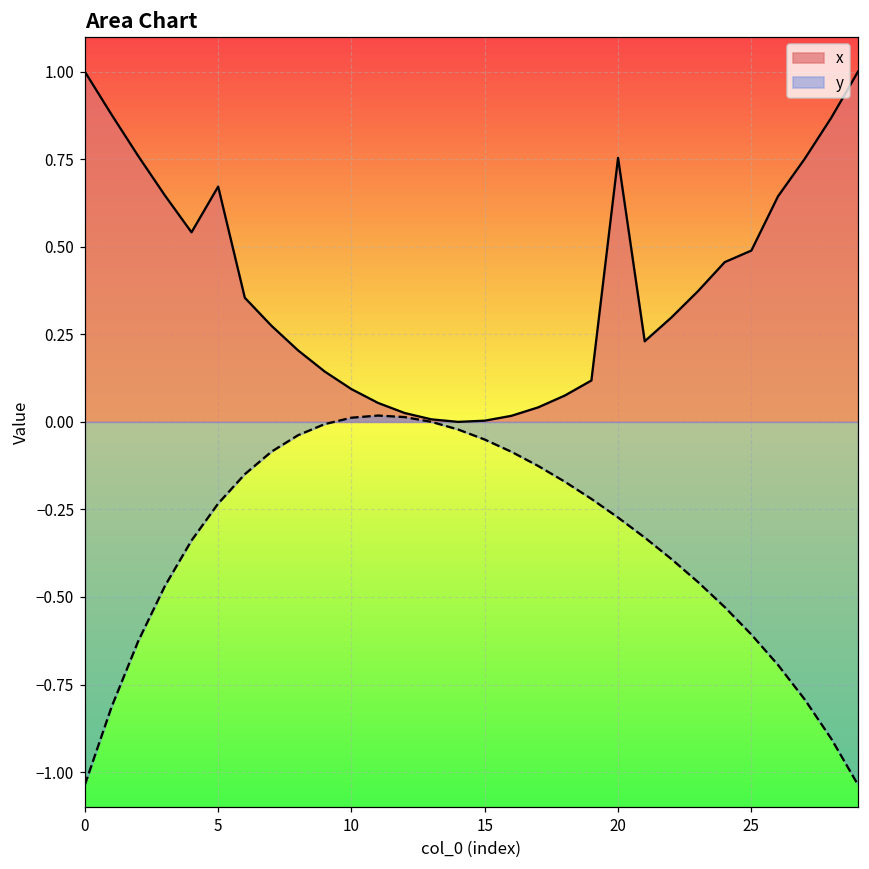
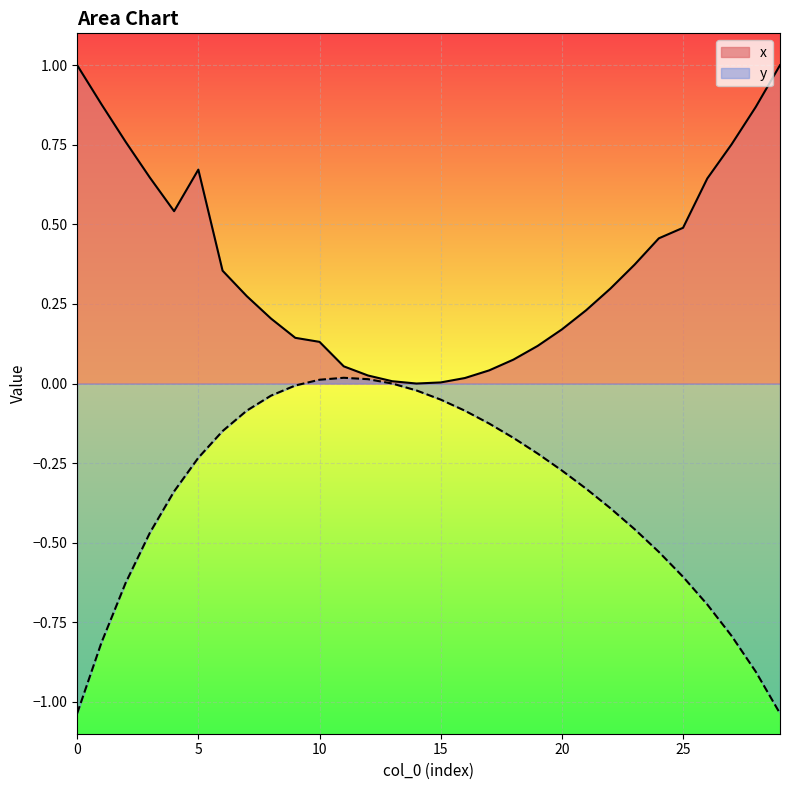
  {
    "x": {
      "0": 1.00,
      "5": 0.67,
-     "10": 0.09,
-     "20": 0.75,
+     "10": 0.13,
+     "20": 0.17,
      "25": 0.49
    }
  }
